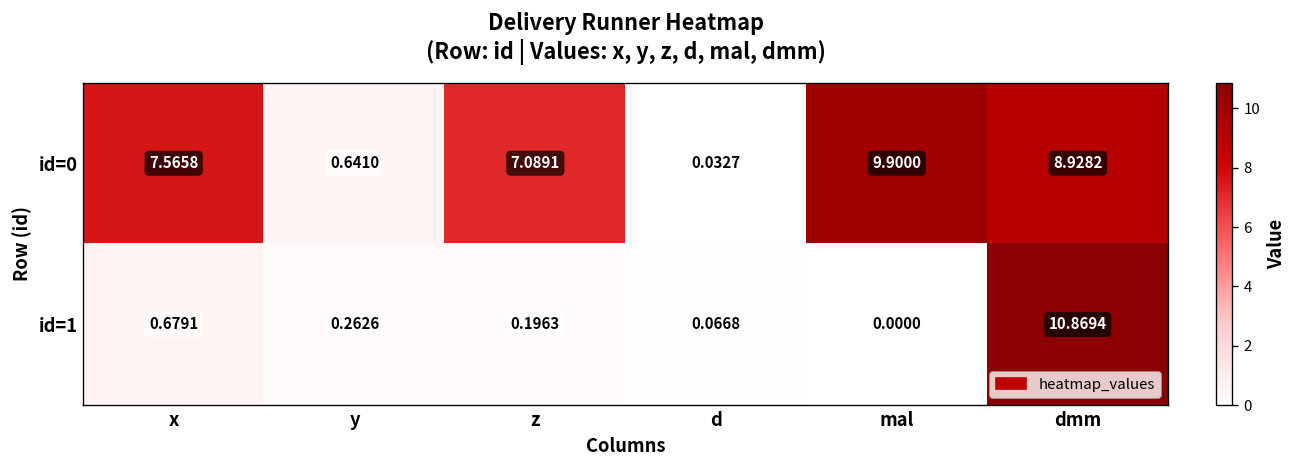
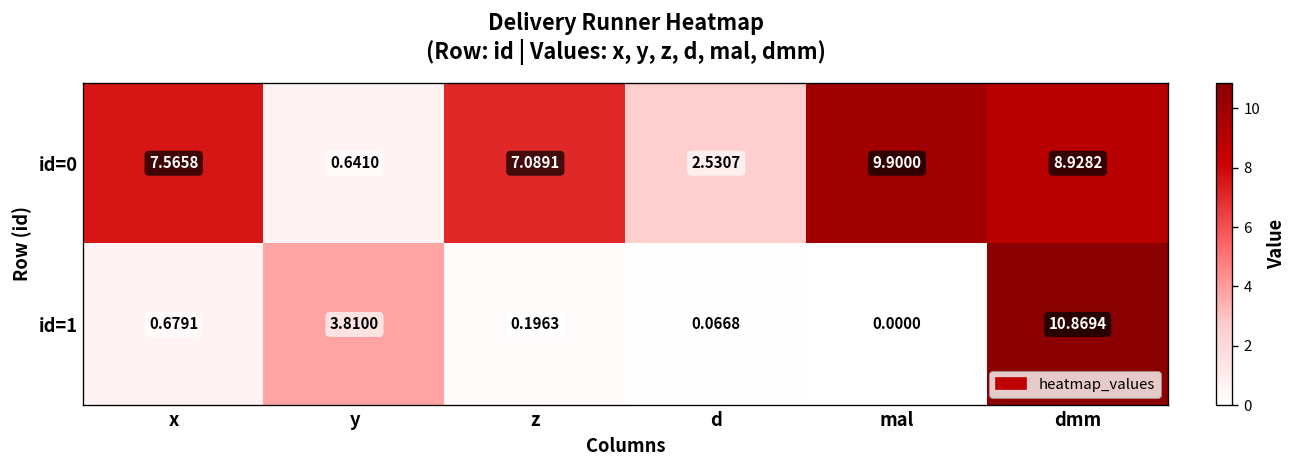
  {
    "id=0": {
-     "d": 0.0327
+     "d": 2.5307
    },
    "id=1": {
-     "y": 0.2626
+     "y": 3.8100
    }
  }
